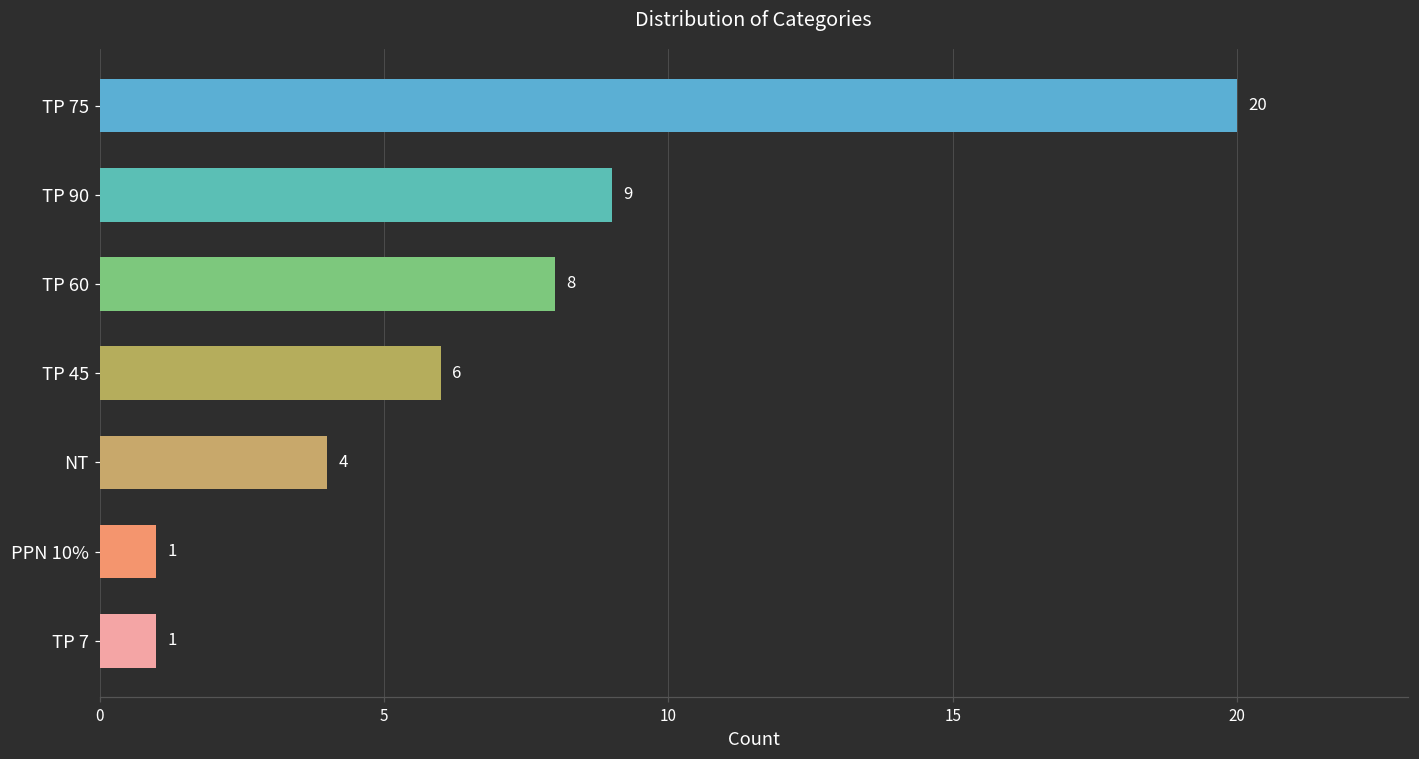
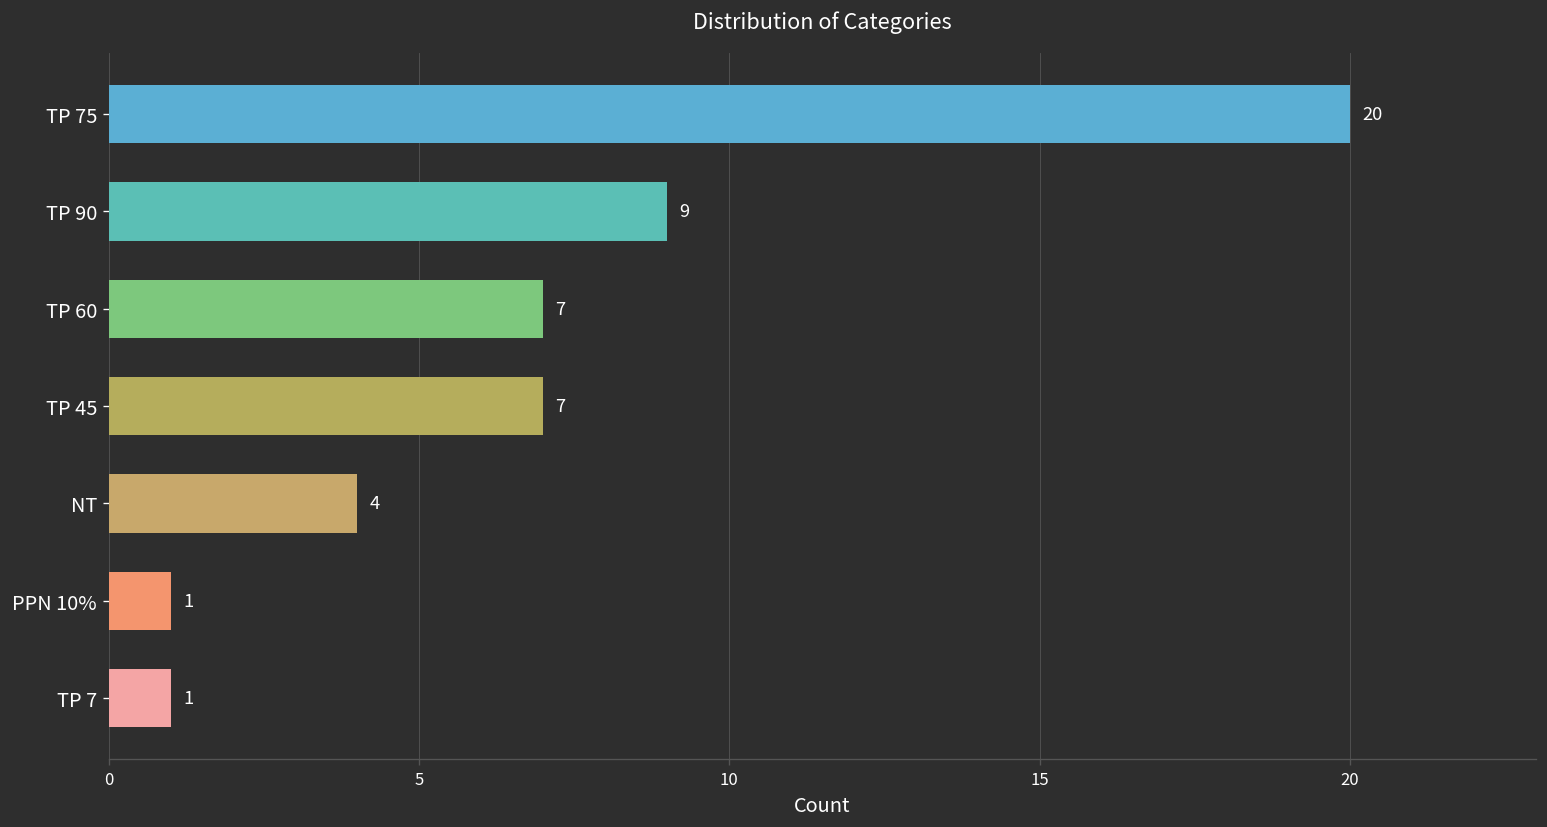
  {
    "TP 75": 20,
    "TP 90": 9,
-   "TP 60": 8,
-   "TP 45": 6,
+   "TP 60": 7,
+   "TP 45": 7,
    "NT": 4,
    "PPN 10%": 1,
    "TP 7": 1
  }
